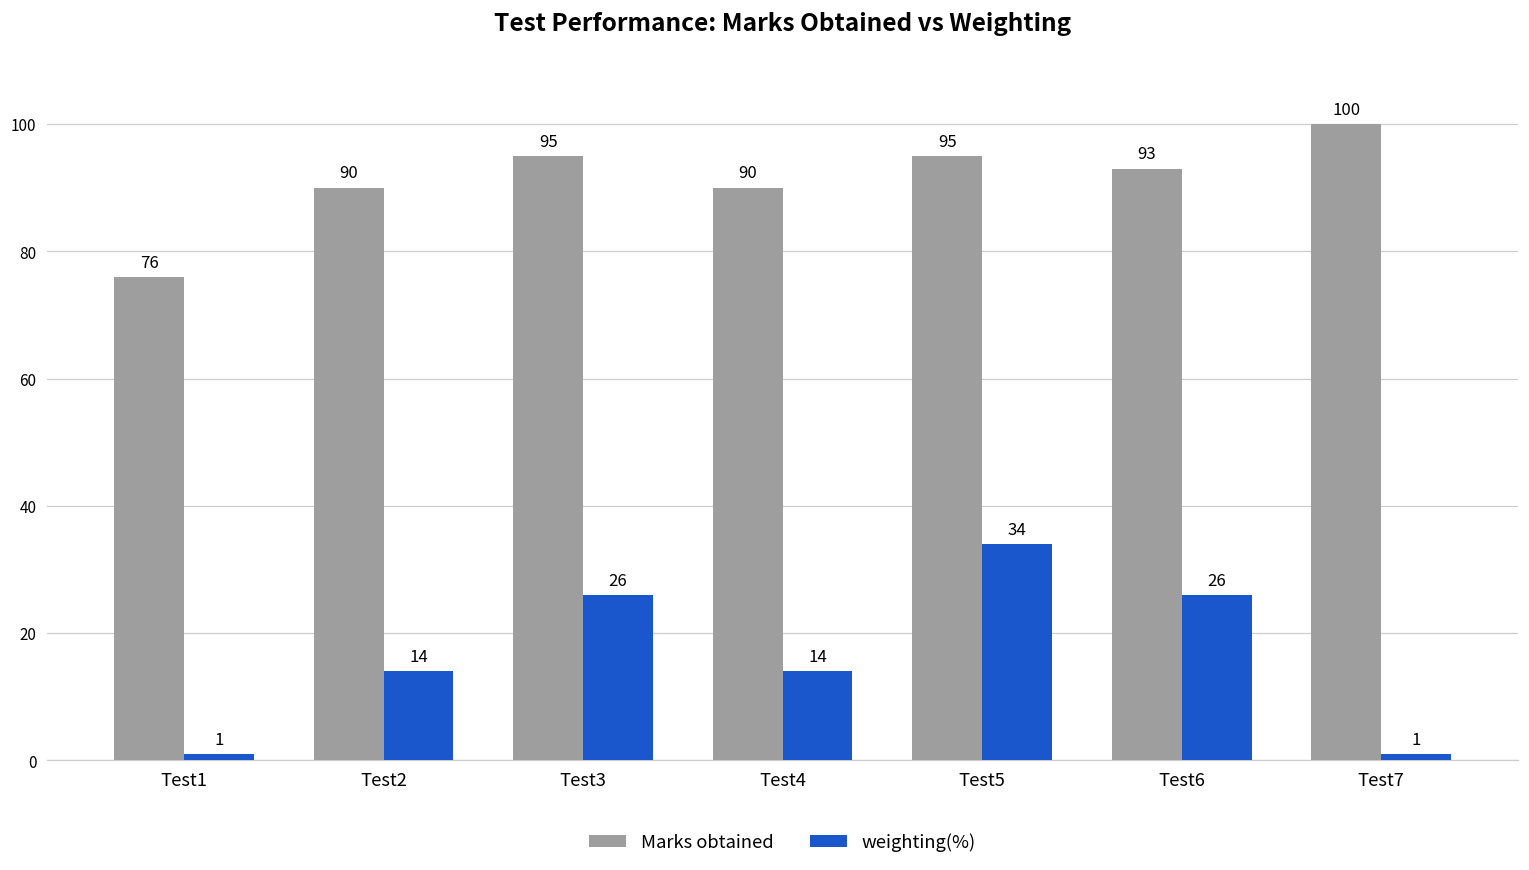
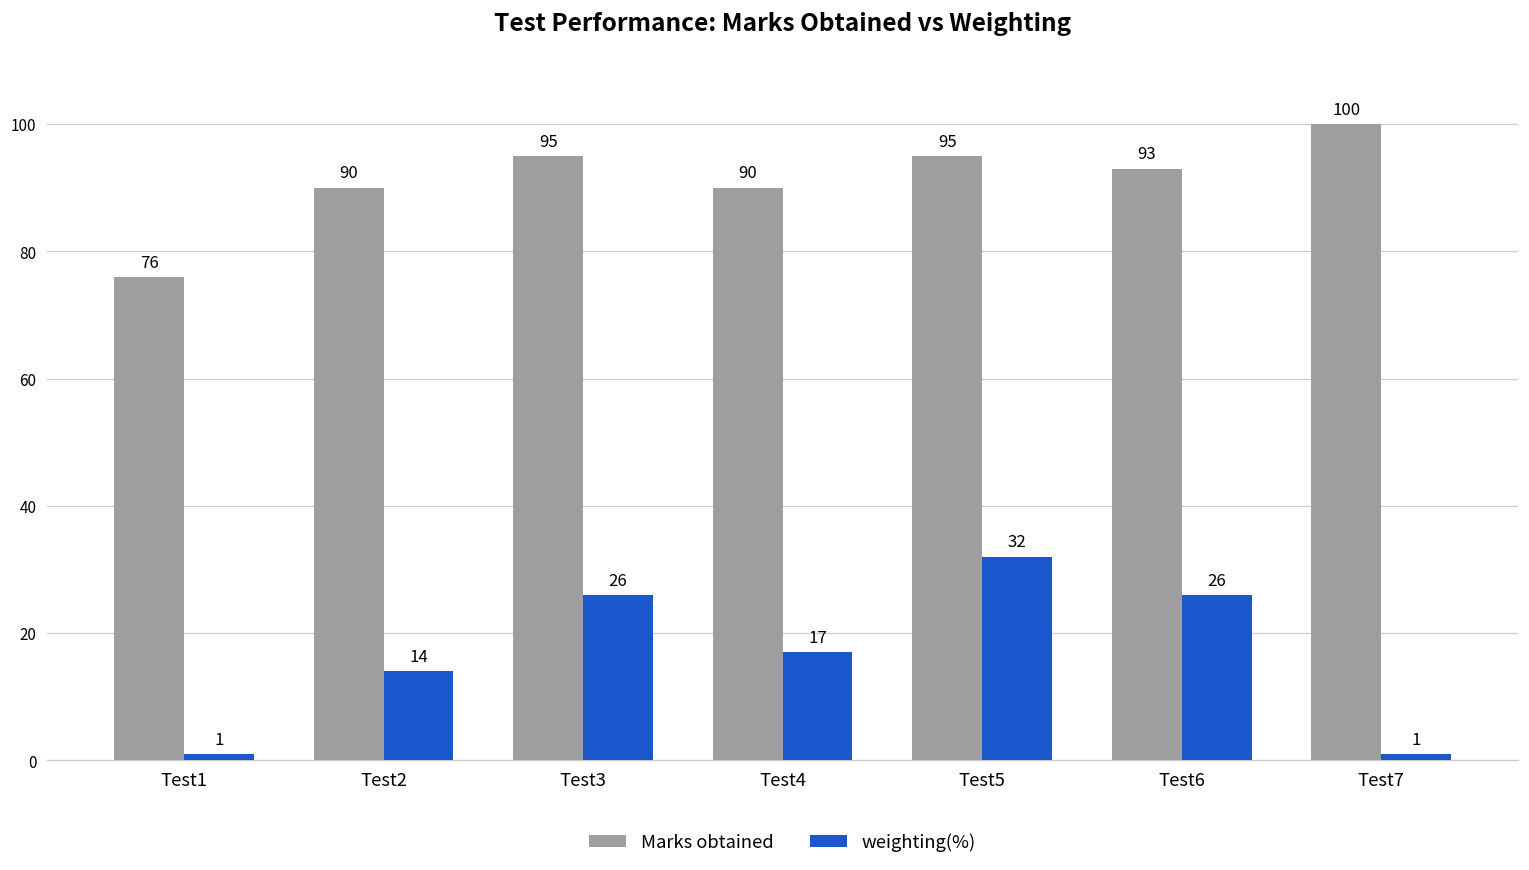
  {
    "Marks obtained": {
      "Test1": 76,
      "Test2": 90,
      "Test3": 95,
      "Test4": 90,
      "Test5": 95,
      "Test6": 93,
      "Test7": 100
    },
    "weighting(%)": {
      "Test1": 1,
      "Test2": 14,
      "Test3": 26,
-     "Test4": 14,
-     "Test5": 34,
+     "Test4": 17,
+     "Test5": 32,
      "Test6": 26,
      "Test7": 1
    }
  }
